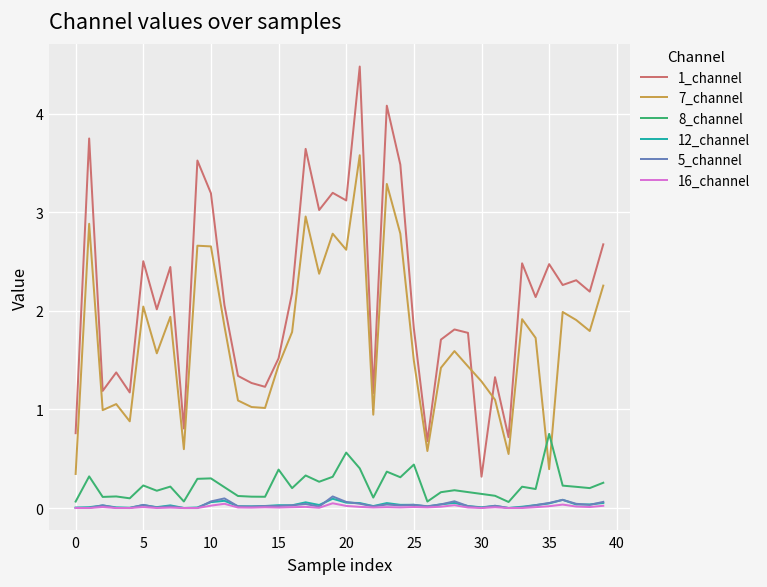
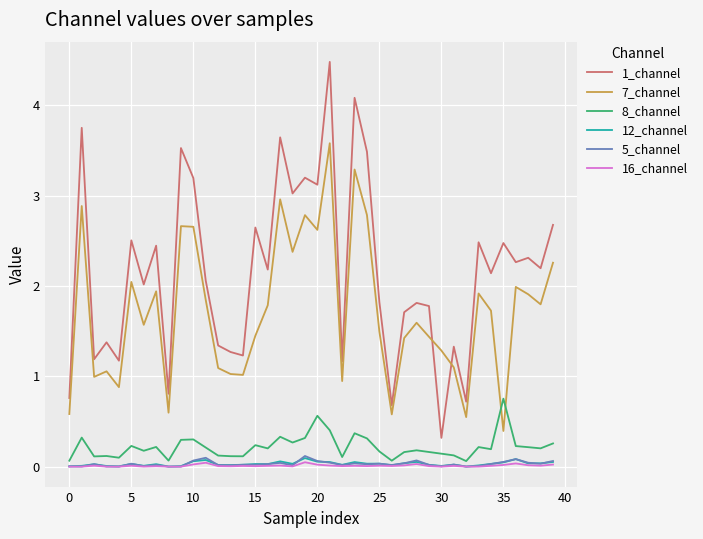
  {
    "1_channel": {
      "0": 0.8,
      "5": 2.5,
      "10": 3.2,
-     "15": 1.5,
+     "15": 2.6,
      "20": 3.1,
      "25": 1.8,
      "30": 0.3,
      "35": 2.5
    },
    "7_channel": {
-     "0": 0.3,
+     "0": 0.6,
      "5": 2.0,
      "10": 2.7,
      "15": 1.4,
      "20": 2.6,
      "25": 1.5,
      "30": 1.3,
      "35": 0.4
    },
    "8_channel": {
      "0": 0.1,
      "5": 0.2,
      "10": 0.3,
-     "15": 0.4,
+     "15": 0.2,
      "20": 0.6,
-     "25": 0.4,
+     "25": 0.2,
      "30": 0.1,
      "35": 0.8
    },
    "16_channel": {
      "10": 0.0,
      "20": 0.0
    }
  }
